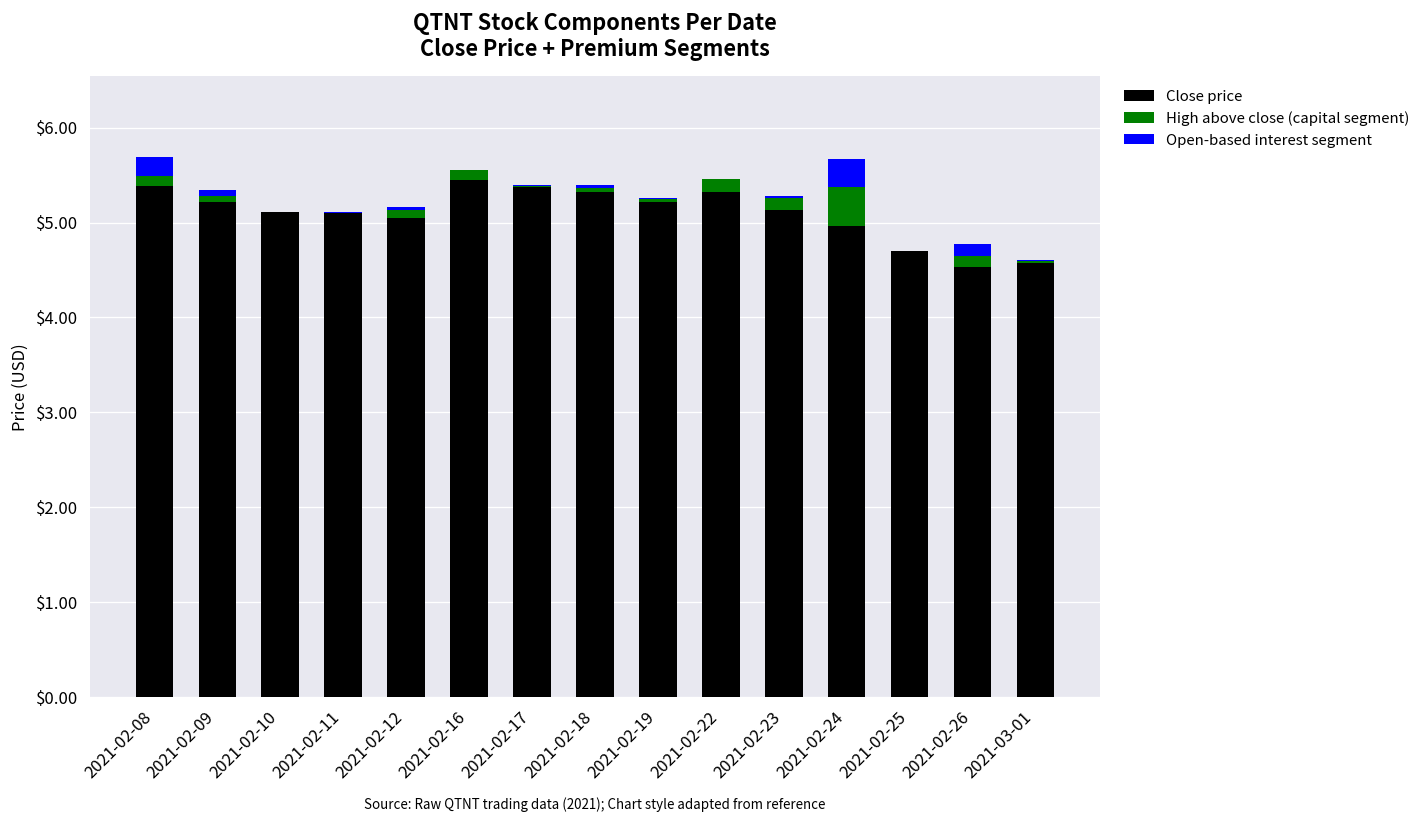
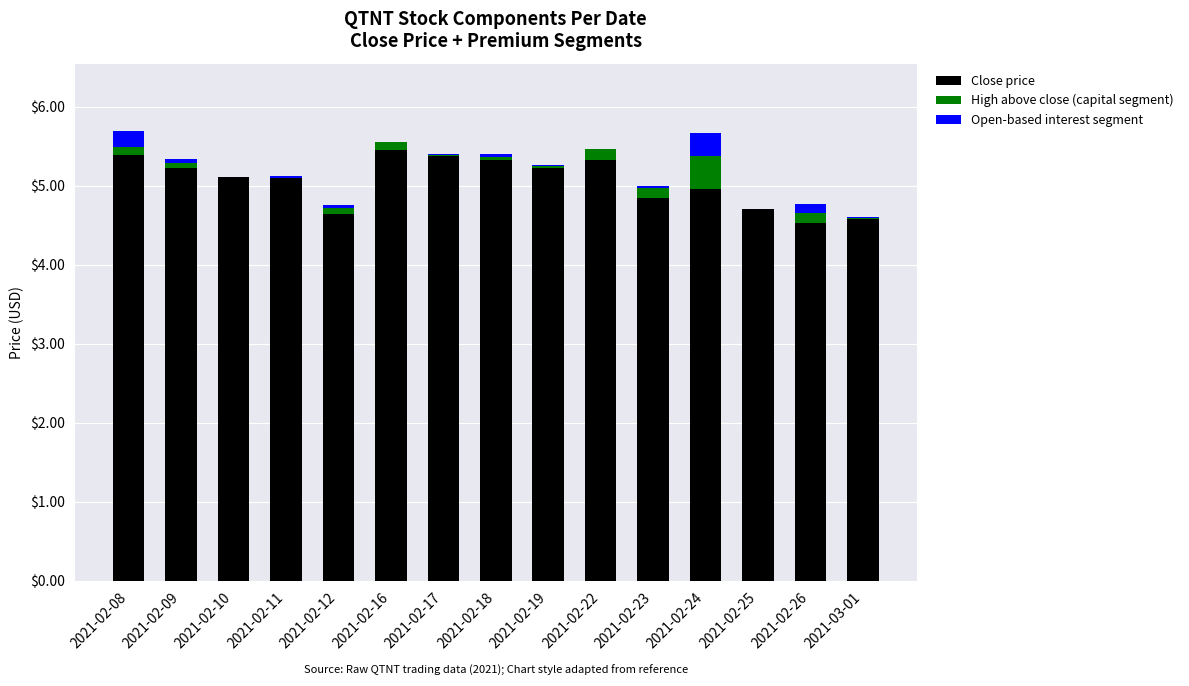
  {
    "Close price": {
      "2021-02-08": "$5.4",
      "2021-02-09": "$5.2",
      "2021-02-10": "$5.1",
      "2021-02-11": "$5.1",
-     "2021-02-12": "$5.1",
+     "2021-02-12": "$4.6",
      "2021-02-16": "$5.5",
      "2021-02-17": "$5.4",
      "2021-02-18": "$5.3",
      "2021-02-19": "$5.2",
      "2021-02-22": "$5.3",
-     "2021-02-23": "$5.1",
+     "2021-02-23": "$4.8",
      "2021-02-24": "$5.0",
      "2021-02-25": "$4.7",
      "2021-02-26": "$4.5",
      "2021-03-01": "$4.6"
    },
    "High above close (capital segment)": {
      "2021-02-08": "$0.1",
      "2021-02-09": "$0.1",
      "2021-02-10": "$0.0",
      "2021-02-12": "$0.1",
      "2021-02-16": "$0.1",
      "2021-02-18": "$0.0",
      "2021-02-22": "$0.1",
      "2021-02-23": "$0.1",
      "2021-02-24": "$0.4",
      "2021-02-25": "$0.0",
      "2021-02-26": "$0.1"
    },
    "Open-based interest segment": {
      "2021-02-08": "$0.2",
      "2021-02-09": "$0.1",
      "2021-02-10": "$0.0",
      "2021-02-16": "$0.0",
      "2021-02-18": "$0.0",
      "2021-02-22": "$0.0",
      "2021-02-24": "$0.3",
      "2021-02-25": "$0.0",
      "2021-02-26": "$0.1"
    }
  }
